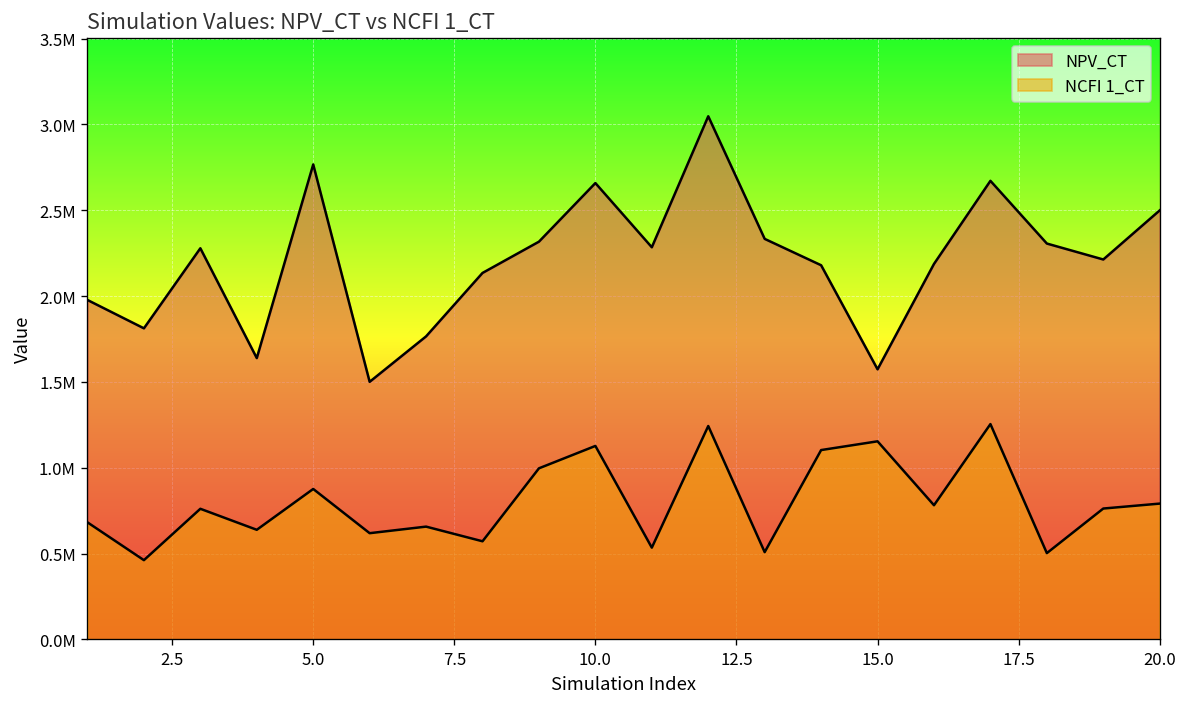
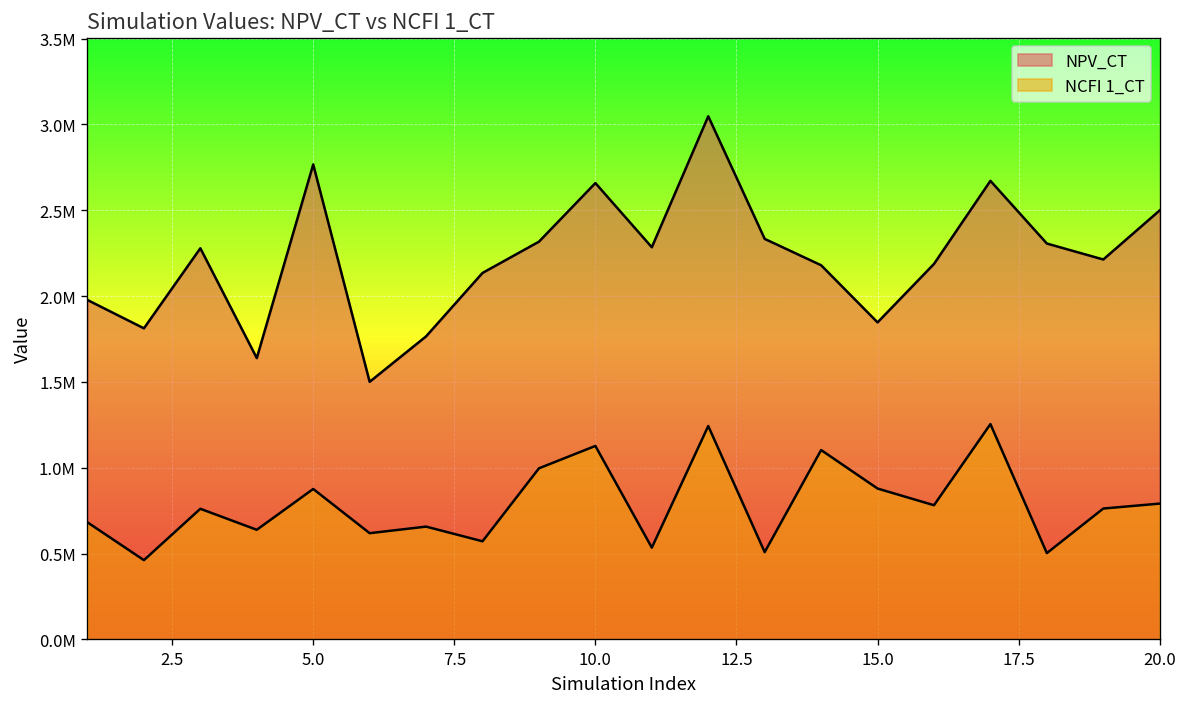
  {
    "NPV_CT": {
      "5.0": 2770000,
      "10.0": 2660000,
-     "15.0": 1570000,
+     "15.0": 1850000,
      "20.0": 2500000
    },
    "NCFI 1_CT": {
      "5.0": 880000,
      "10.0": 1130000,
-     "15.0": 1150000,
+     "15.0": 880000,
      "20.0": 790000
    }
  }
